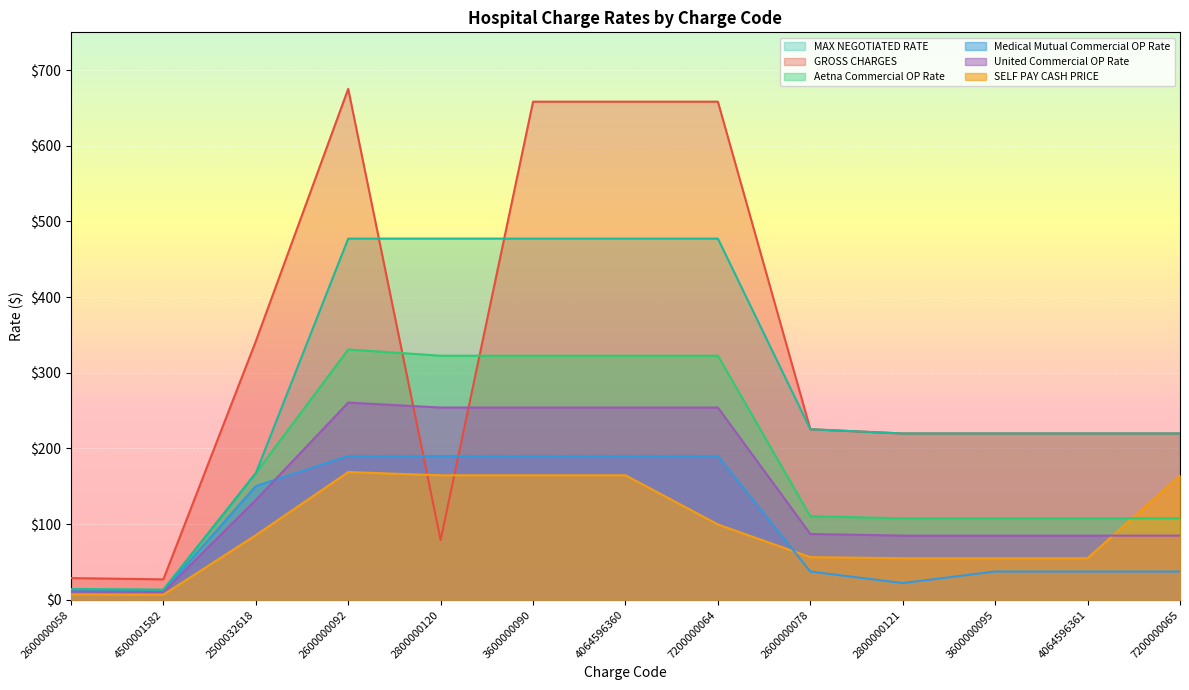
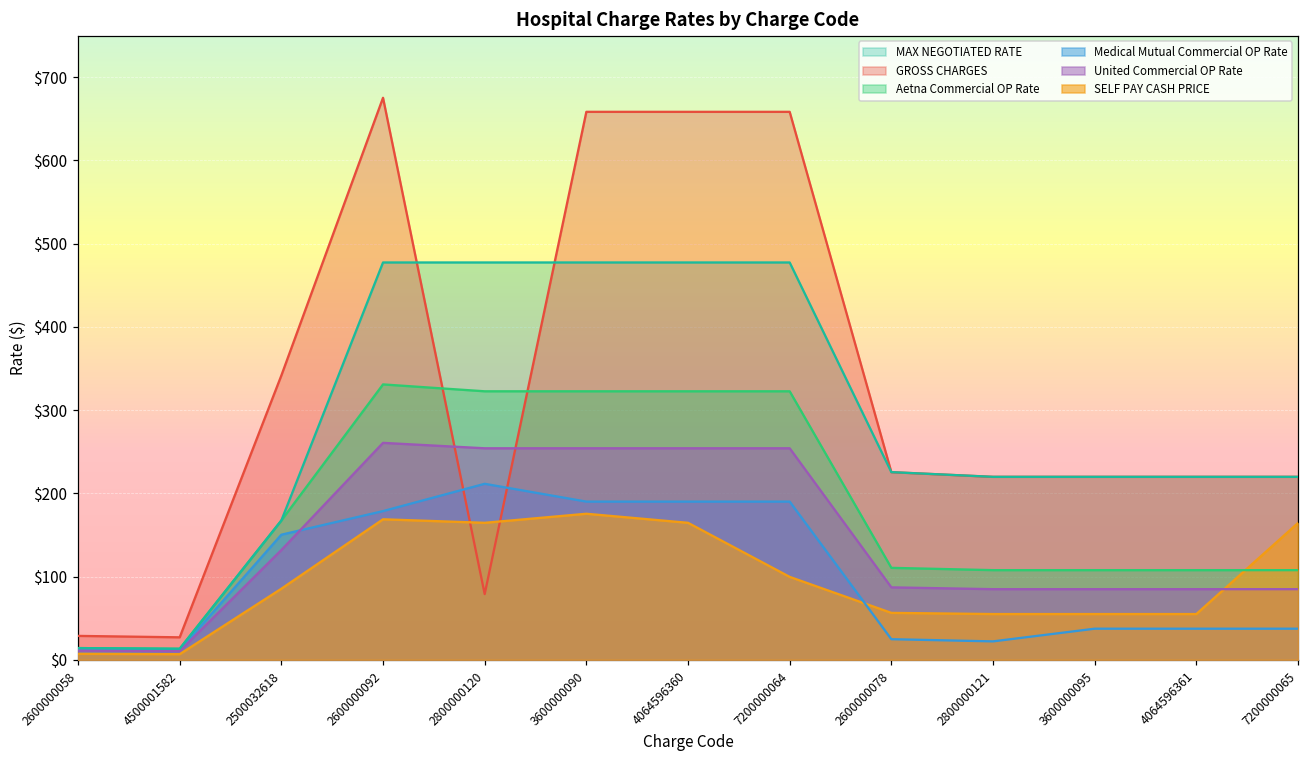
  {
    "GROSS CHARGES": {
      "2600000058": "$30",
      "4500001582": "$30",
      "2500032618": "$340",
      "2600000092": "$680",
      "2800000120": "$80",
      "3600000090": "$660",
      "4064596360": "$660",
      "7200000064": "$660"
    },
    "Medical Mutual Commercial OP Rate": {
      "2500032618": "$150",
-     "2600000092": "$190",
-     "2800000120": "$190",
+     "2600000092": "$180",
+     "2800000120": "$210",
      "3600000090": "$190",
      "4064596360": "$190",
      "7200000064": "$190",
-     "2600000078": "$40",
+     "2600000078": "$20",
      "2800000121": "$20",
      "3600000095": "$40",
      "4064596361": "$40",
      "7200000065": "$40"
    },
    "United Commercial OP Rate": {
      "2500032618": "$130",
      "2600000092": "$260",
      "2800000120": "$250",
      "3600000090": "$250",
      "4064596360": "$250",
      "7200000064": "$250",
      "2600000078": "$90",
      "2800000121": "$80",
      "3600000095": "$80",
      "4064596361": "$80",
      "7200000065": "$80"
    },
    "SELF PAY CASH PRICE": {
      "2600000058": "$10",
      "4500001582": "$10",
      "2500032618": "$90",
      "2600000092": "$170",
      "2800000120": "$160",
-     "3600000090": "$160",
+     "3600000090": "$180",
      "4064596360": "$160",
      "7200000064": "$100",
      "2600000078": "$60",
      "2800000121": "$50",
      "3600000095": "$50",
      "4064596361": "$50",
      "7200000065": "$160"
    }
  }
